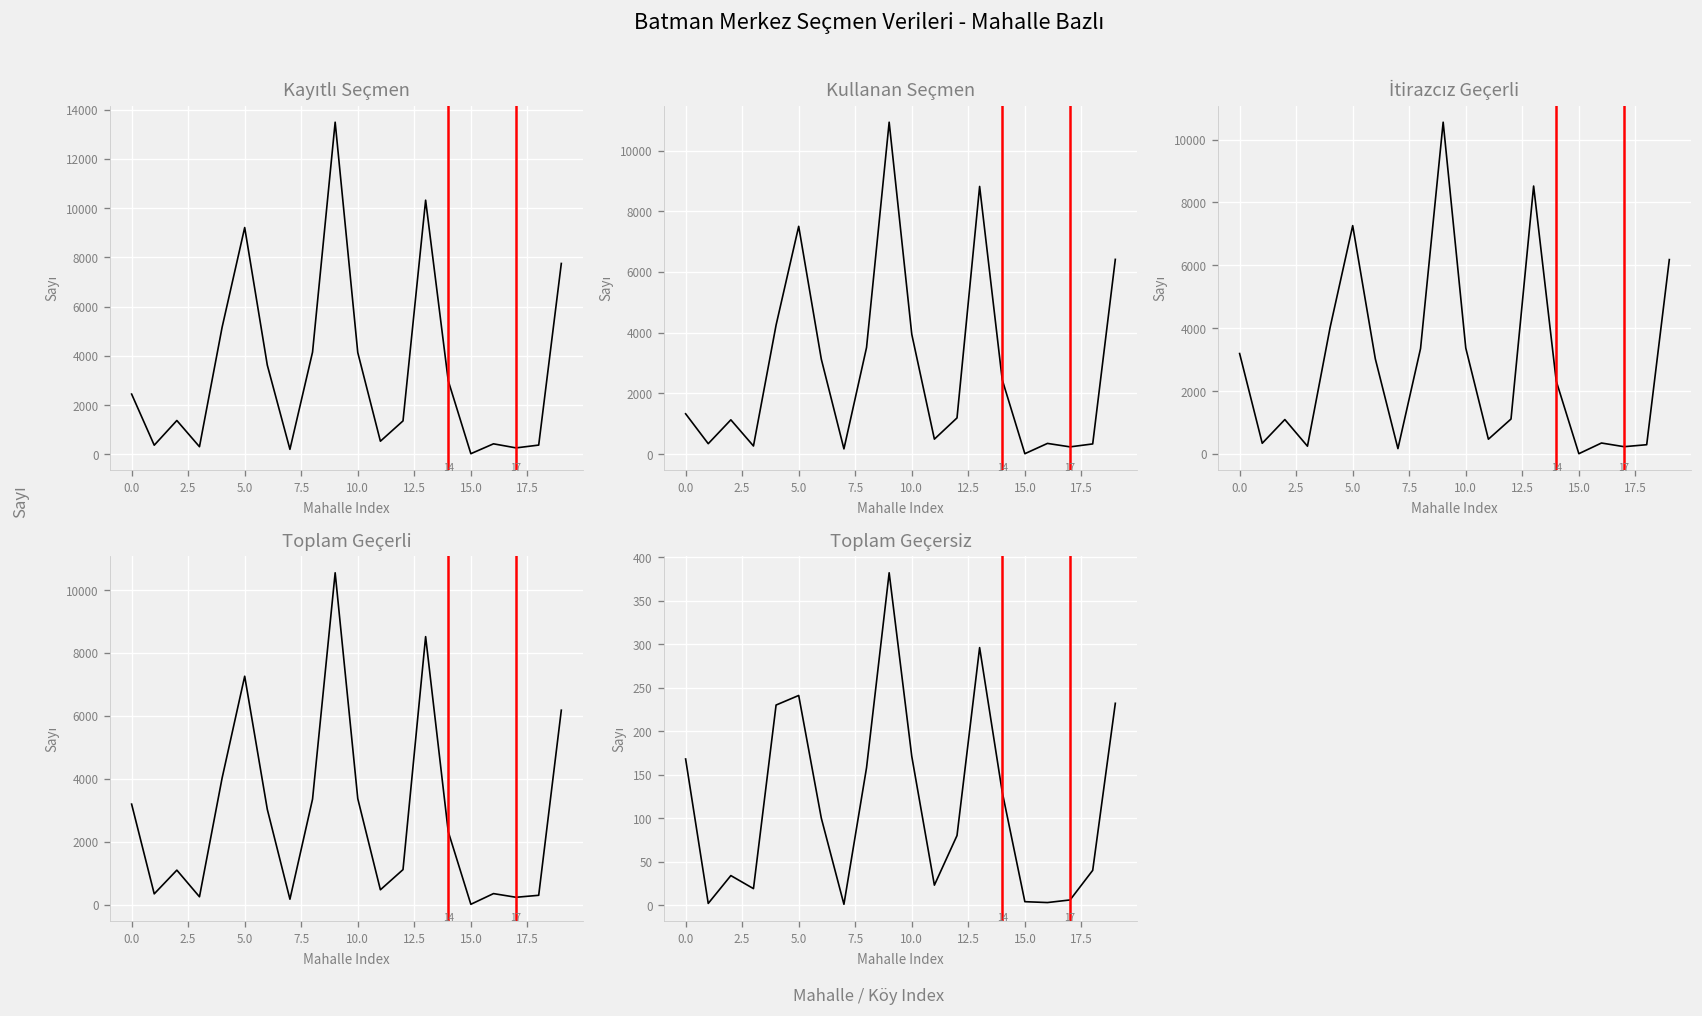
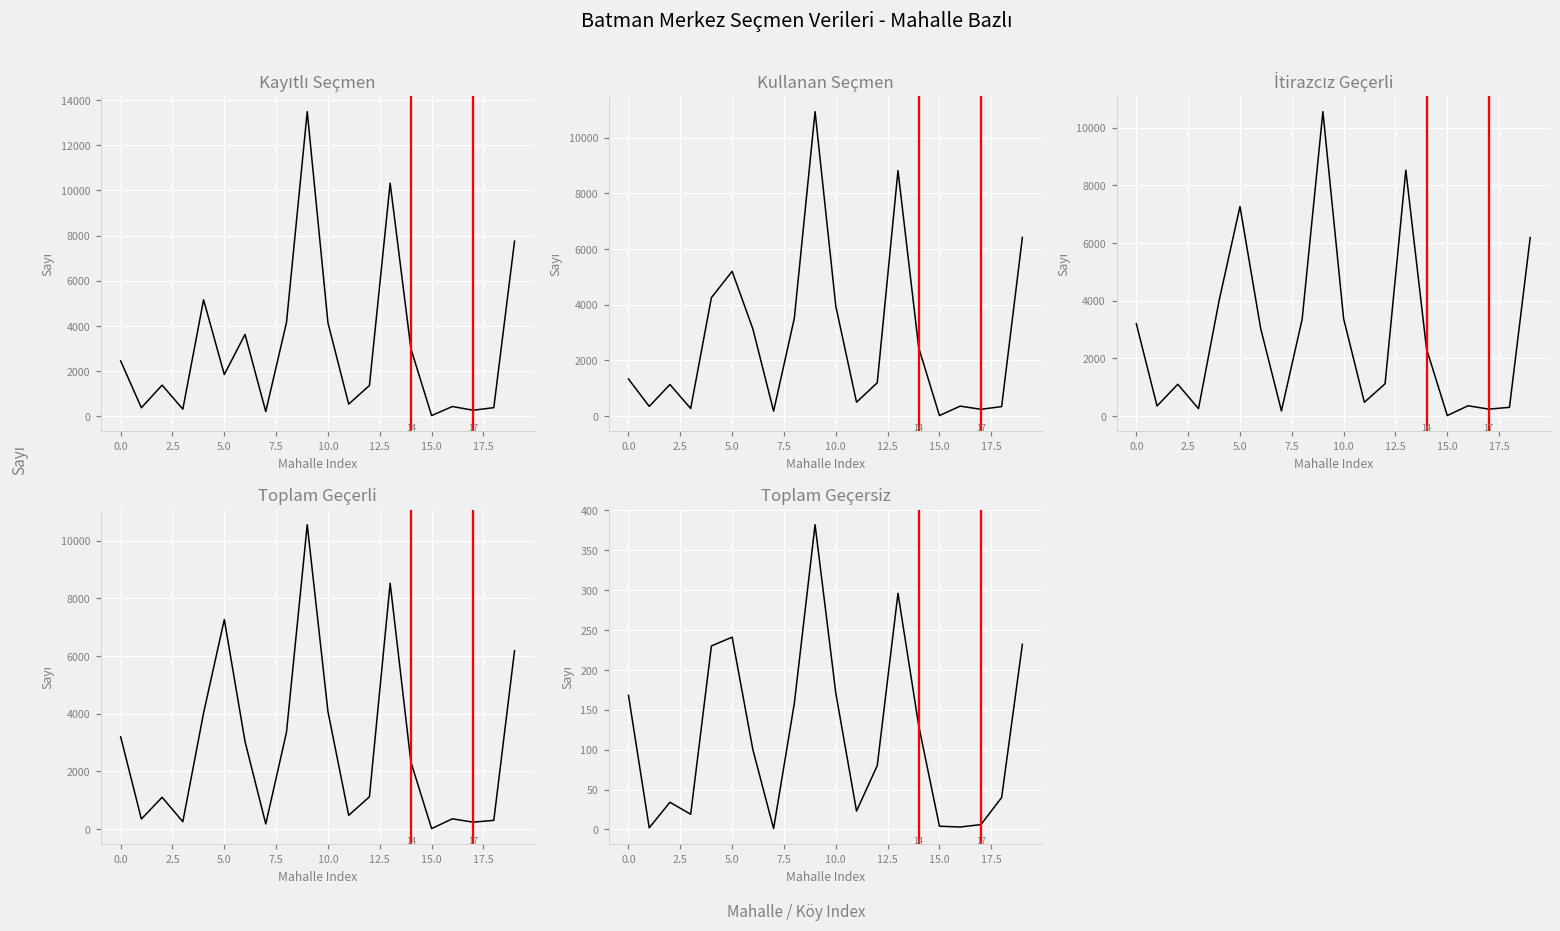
  {
    "Kayıtlı Seçmen": {
      "0.0": 2400,
-     "5.0": 9200,
+     "5.0": 1800,
      "10.0": 4100
    },
    "Kullanan Seçmen": {
      "0.0": 1300,
-     "5.0": 7500,
+     "5.0": 5200,
      "10.0": 3900
    },
    "İtirazсız Geçerli": {
      "0.0": 3200,
      "5.0": 7300,
      "10.0": 3400
    },
    "Toplam Geçerli": {
      "0.0": 3200,
      "5.0": 7300,
-     "10.0": 3400
+     "10.0": 4100
    },
    "Toplam Geçersiz": {
      "0.0": 170,
      "5.0": 240,
      "10.0": 170
    }
  }
